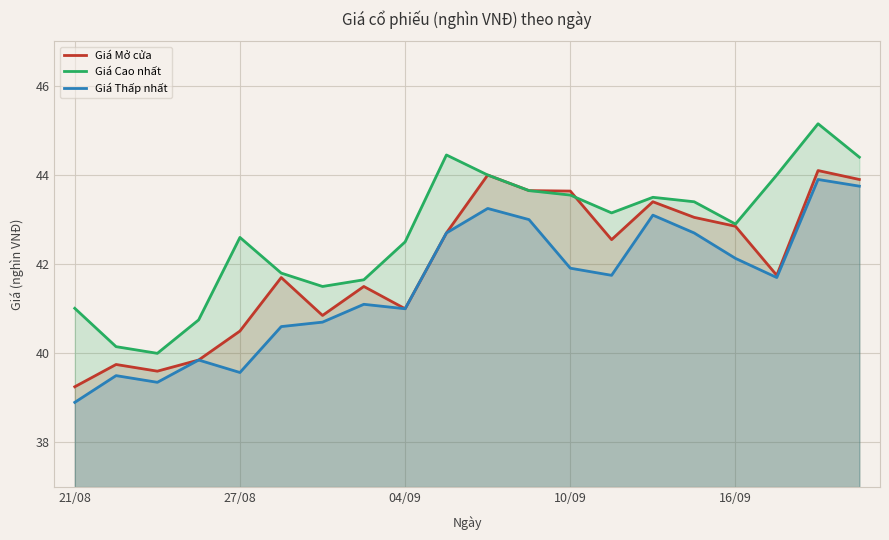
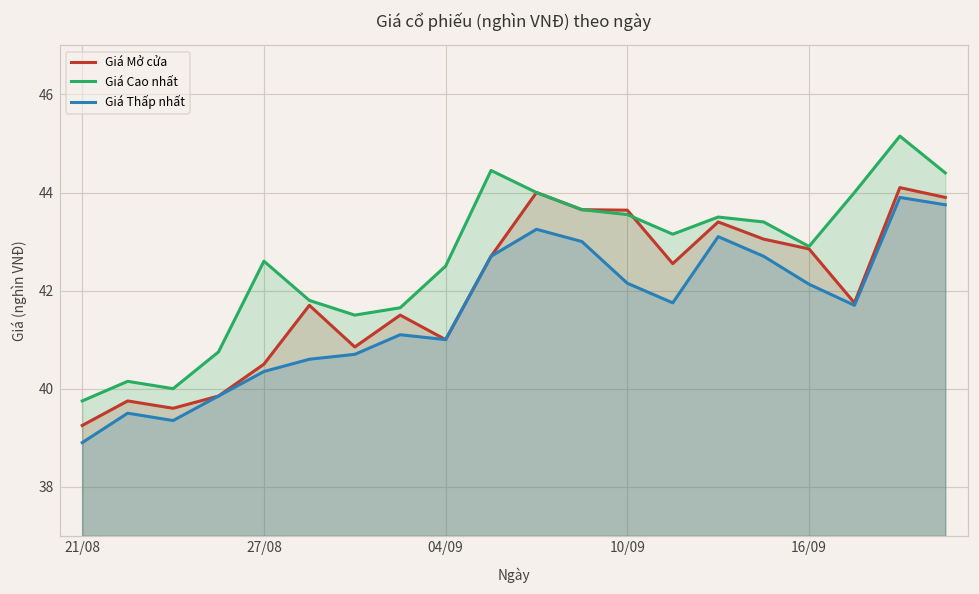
  {
    "Giá Mở cửa": {
      "21/08": 39.3,
      "27/08": 40.5,
      "10/09": 43.6
    },
    "Giá Cao nhất": {
-     "21/08": 41.0,
+     "21/08": 39.8,
      "27/08": 42.6,
      "04/09": 42.5,
      "10/09": 43.6
    },
    "Giá Thấp nhất": {
      "21/08": 38.9,
-     "27/08": 39.6,
-     "10/09": 41.9,
+     "27/08": 40.4,
+     "10/09": 42.2,
      "16/09": 42.1
    }
  }
